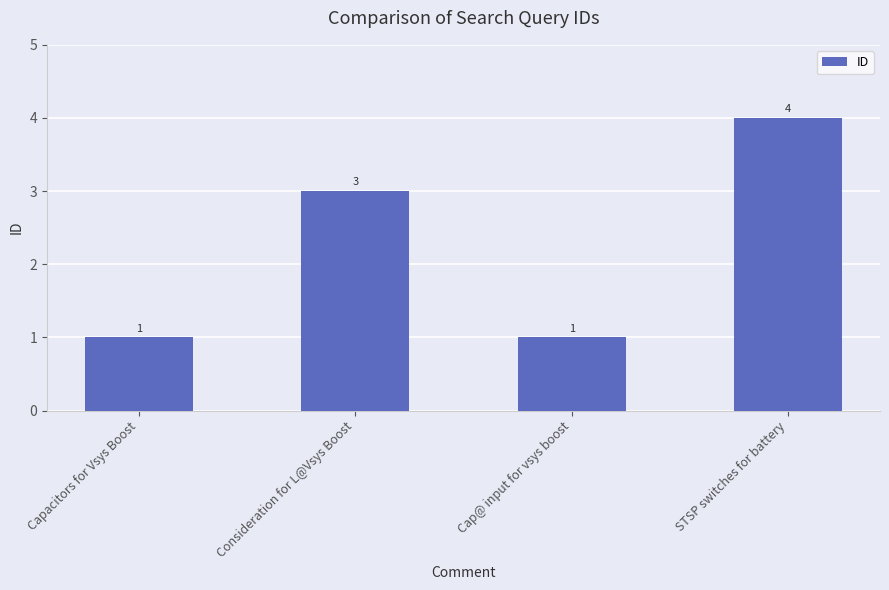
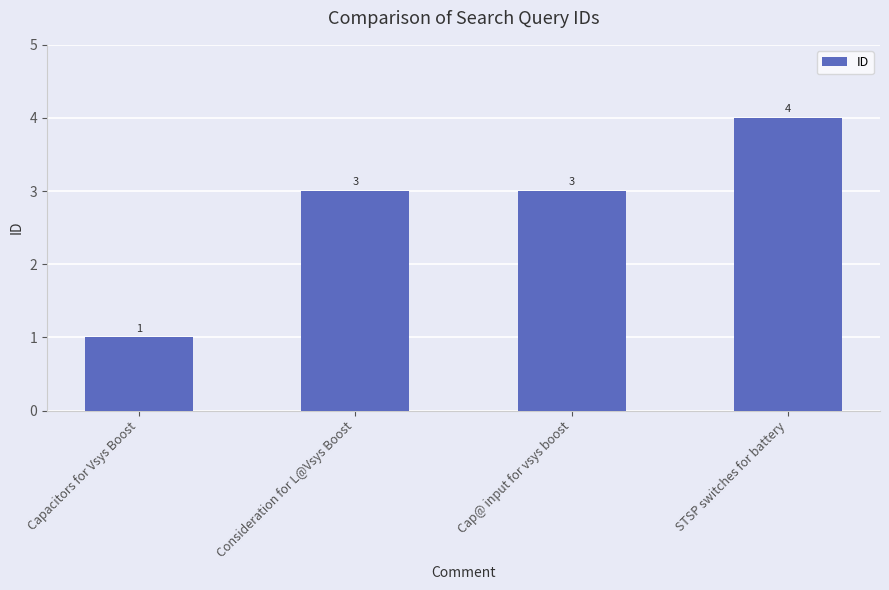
  {
    "Capacitors for Vsys Boost": 1,
    "Consideration for L@Vsys Boost": 3,
-   "Cap@ input for vsys boost": 1,
+   "Cap@ input for vsys boost": 3,
    "STSP switches for battery": 4
  }
